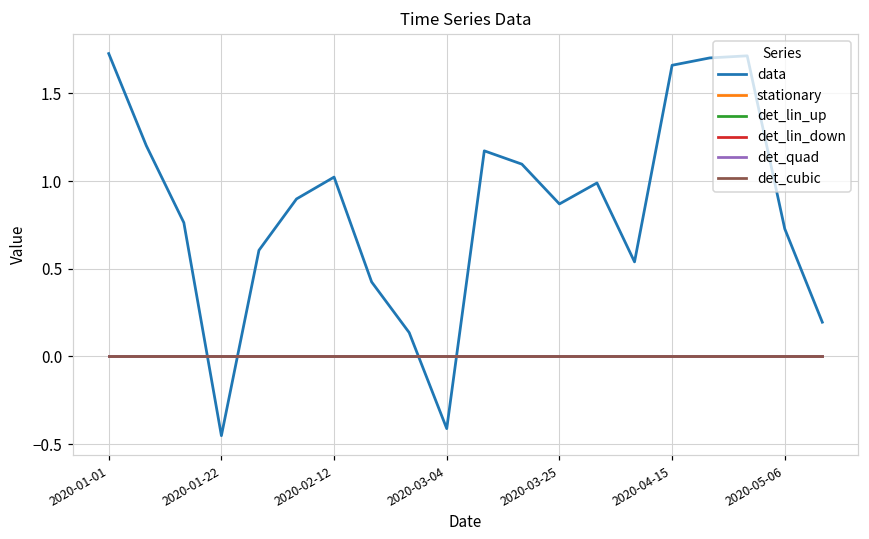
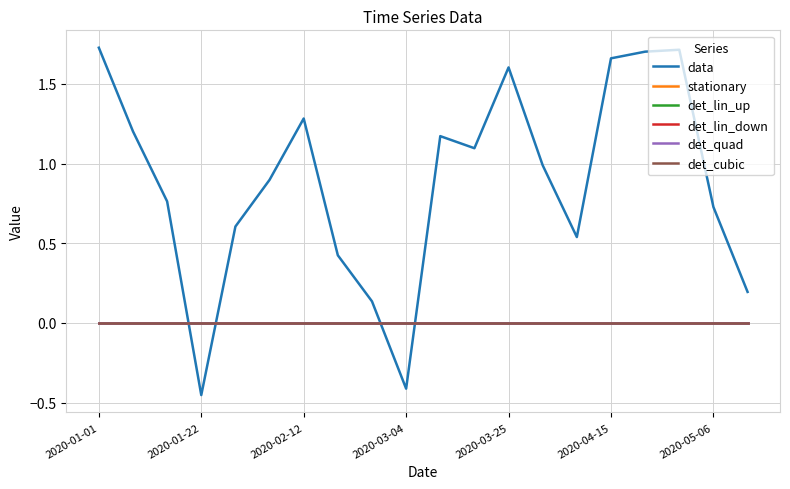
  {
    "data": {
      "2020-01-01": 1.73,
      "2020-01-22": -0.45,
-     "2020-02-12": 1.02,
+     "2020-02-12": 1.28,
      "2020-03-04": -0.41,
-     "2020-03-25": 0.87,
+     "2020-03-25": 1.60,
      "2020-04-15": 1.66,
      "2020-05-06": 0.73
    },
    "det_cubic": {
      "2020-01-01": 0.00,
      "2020-01-22": 0.00,
      "2020-02-12": 0.00,
      "2020-03-04": 0.00,
      "2020-03-25": 0.00,
      "2020-04-15": 0.00,
      "2020-05-06": 0.00
    }
  }
